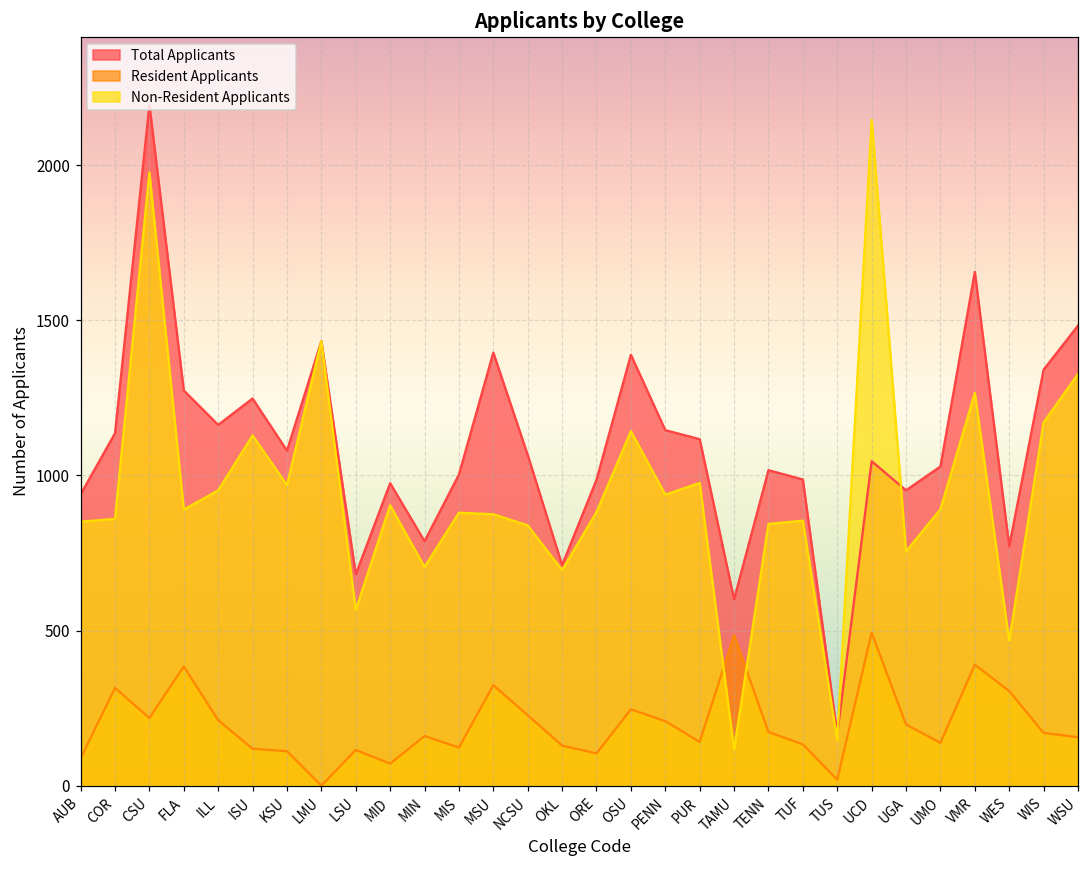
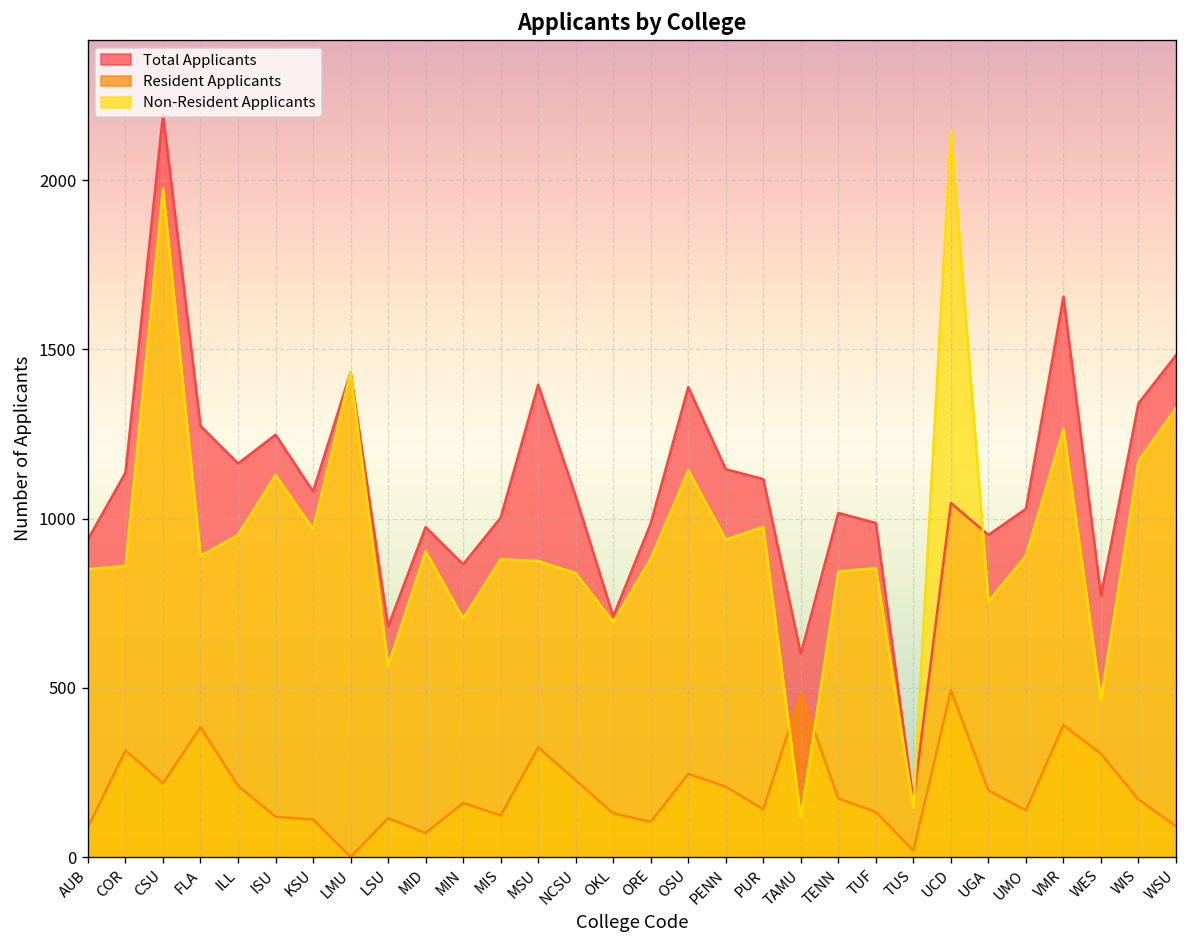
  {
    "Total Applicants": {
      "AUB": 940,
      "COR": 1140,
      "FLA": 1270,
      "ILL": 1160,
      "ISU": 1250,
      "KSU": 1080,
      "LSU": 680,
      "MID": 980,
-     "MIN": 790,
+     "MIN": 870,
      "MIS": 1000,
      "MSU": 1400,
      "NCSU": 1070,
      "OKL": 710,
      "ORE": 990,
      "OSU": 1390,
      "PENN": 1150,
      "PUR": 1120,
      "TAMU": 600,
      "TENN": 1020,
      "TUF": 990,
      "TUS": 170,
      "UCD": 1050,
      "UGA": 950,
      "UMO": 1030,
      "VMR": 1660,
      "WES": 770,
      "WIS": 1340,
      "WSU": 1480
    },
    "Resident Applicants": {
      "AUB": 90,
      "COR": 320,
      "CSU": 220,
      "FLA": 380,
      "ILL": 210,
      "ISU": 120,
      "KSU": 110,
      "LMU": 0,
      "LSU": 120,
      "MID": 70,
      "MIN": 160,
      "MIS": 120,
      "MSU": 320,
      "NCSU": 230,
      "OKL": 130,
      "ORE": 100,
      "OSU": 250,
      "PENN": 210,
      "PUR": 140,
      "TAMU": 490,
      "TENN": 170,
      "TUF": 130,
      "TUS": 20,
      "UCD": 490,
      "UGA": 200,
      "UMO": 140,
      "VMR": 390,
      "WES": 310,
      "WIS": 170,
-     "WSU": 160
+     "WSU": 90
    },
    "Non-Resident Applicants": {
      "AUB": 850,
      "COR": 860,
      "CSU": 1980,
      "FLA": 890,
      "ILL": 950,
      "ISU": 1130,
      "KSU": 970,
      "LSU": 570,
      "MID": 900,
      "MIN": 710,
      "MIS": 880,
      "MSU": 880,
      "NCSU": 840,
      "OKL": 700,
      "ORE": 880,
      "OSU": 1140,
      "PENN": 940,
      "PUR": 980,
      "TAMU": 120,
      "TENN": 840,
      "TUF": 850,
      "TUS": 150,
      "UCD": 2150,
      "UGA": 760,
      "UMO": 890,
      "VMR": 1270,
      "WES": 470,
      "WIS": 1170,
      "WSU": 1330
    }
  }
